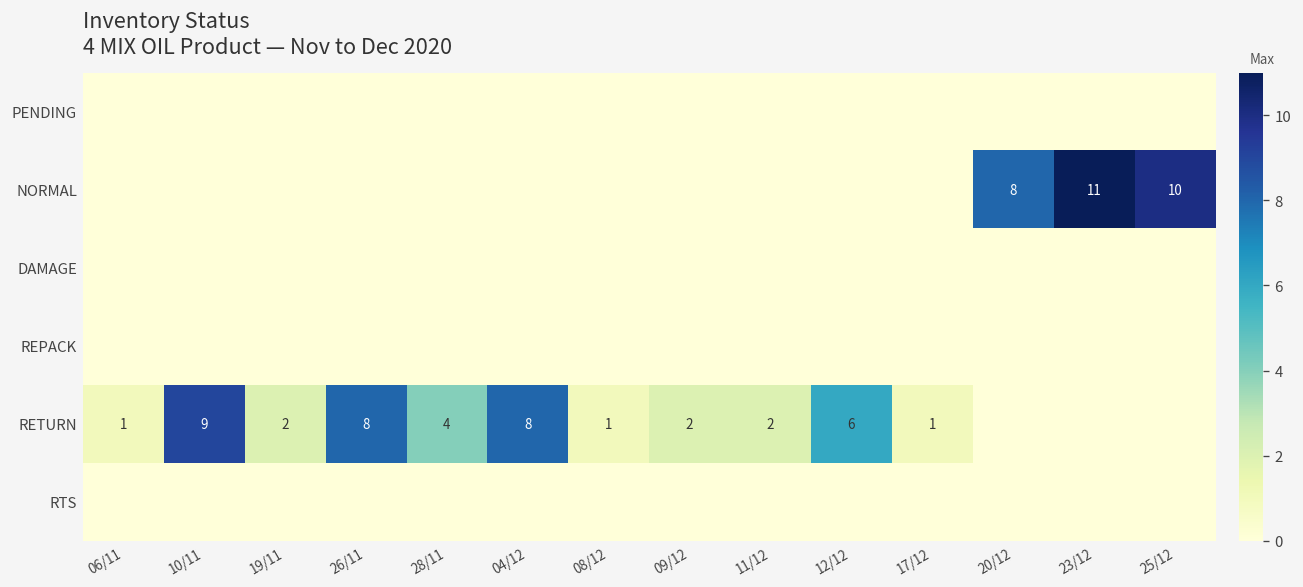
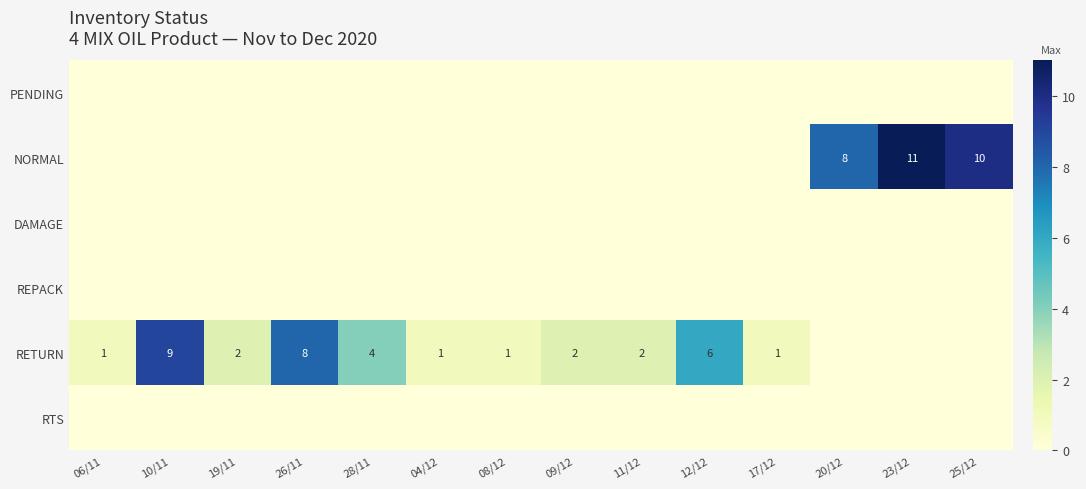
  {
    "NORMAL": {
      "20/12": 8,
      "23/12": 11,
      "25/12": 10
    },
    "RETURN": {
      "06/11": 1,
      "10/11": 9,
      "19/11": 2,
      "26/11": 8,
      "28/11": 4,
-     "04/12": 8,
+     "04/12": 1,
      "08/12": 1,
      "09/12": 2,
      "11/12": 2,
      "12/12": 6,
      "17/12": 1
    }
  }
